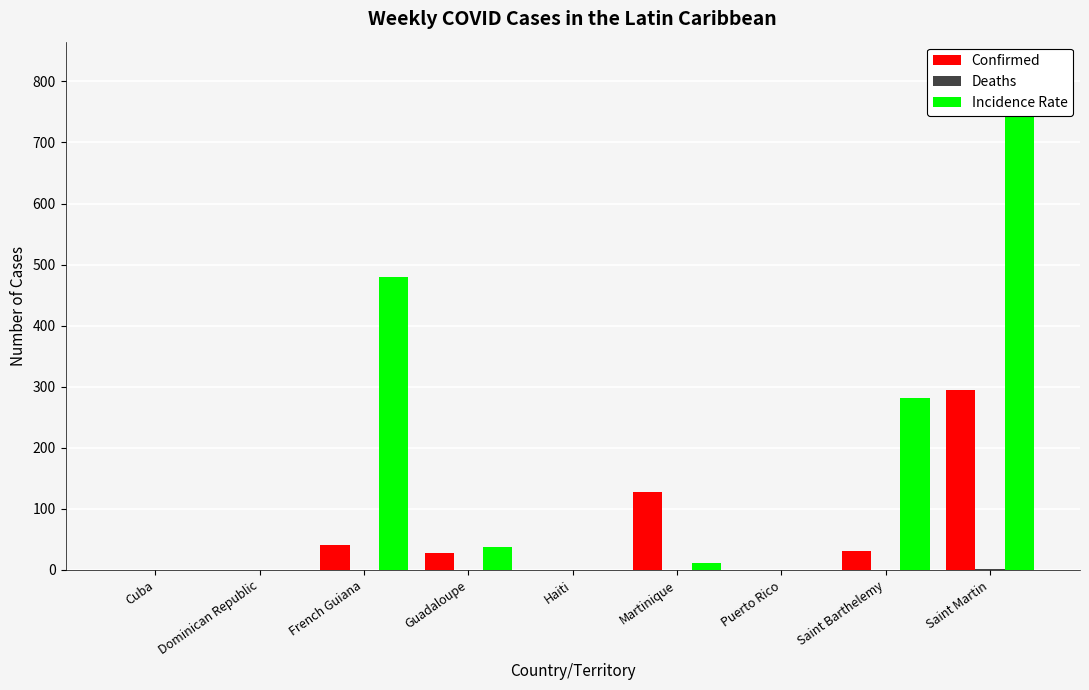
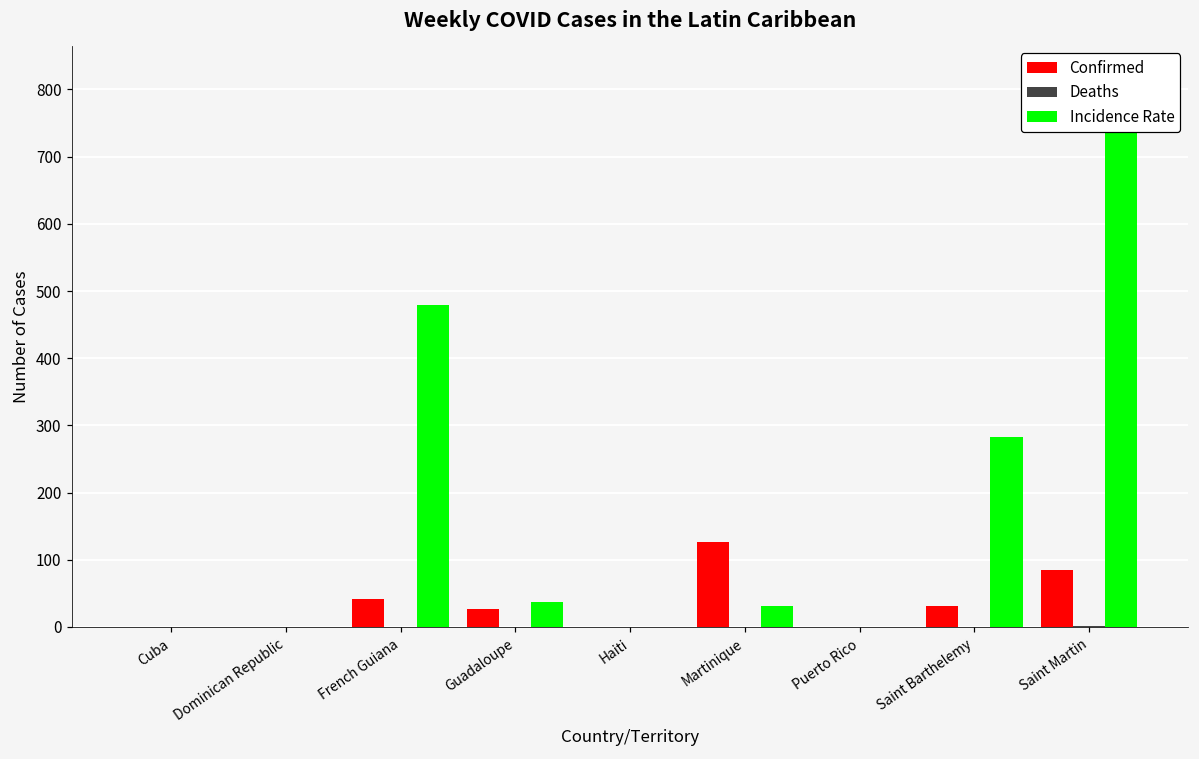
  {
    "Confirmed": {
      "Cuba": 0,
      "Dominican Republic": 0,
      "French Guiana": 40,
      "Guadaloupe": 30,
      "Haiti": 0,
      "Martinique": 130,
      "Puerto Rico": 0,
      "Saint Barthelemy": 30,
-     "Saint Martin": 290
+     "Saint Martin": 90
    },
    "Deaths": {
      "Cuba": 0,
      "Dominican Republic": 0,
      "French Guiana": 0,
      "Guadaloupe": 0,
      "Haiti": 0,
      "Martinique": 0,
      "Puerto Rico": 0,
      "Saint Barthelemy": 0
    },
    "Incidence Rate": {
      "Cuba": 0,
      "Dominican Republic": 0,
      "French Guiana": 480,
      "Guadaloupe": 40,
      "Haiti": 0,
-     "Martinique": 10,
+     "Martinique": 30,
      "Puerto Rico": 0,
      "Saint Barthelemy": 280
    }
  }
